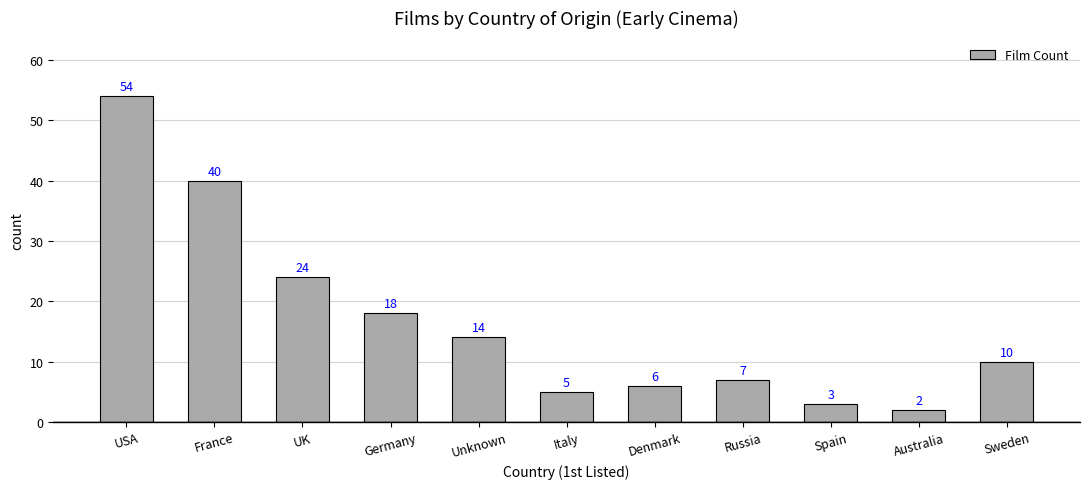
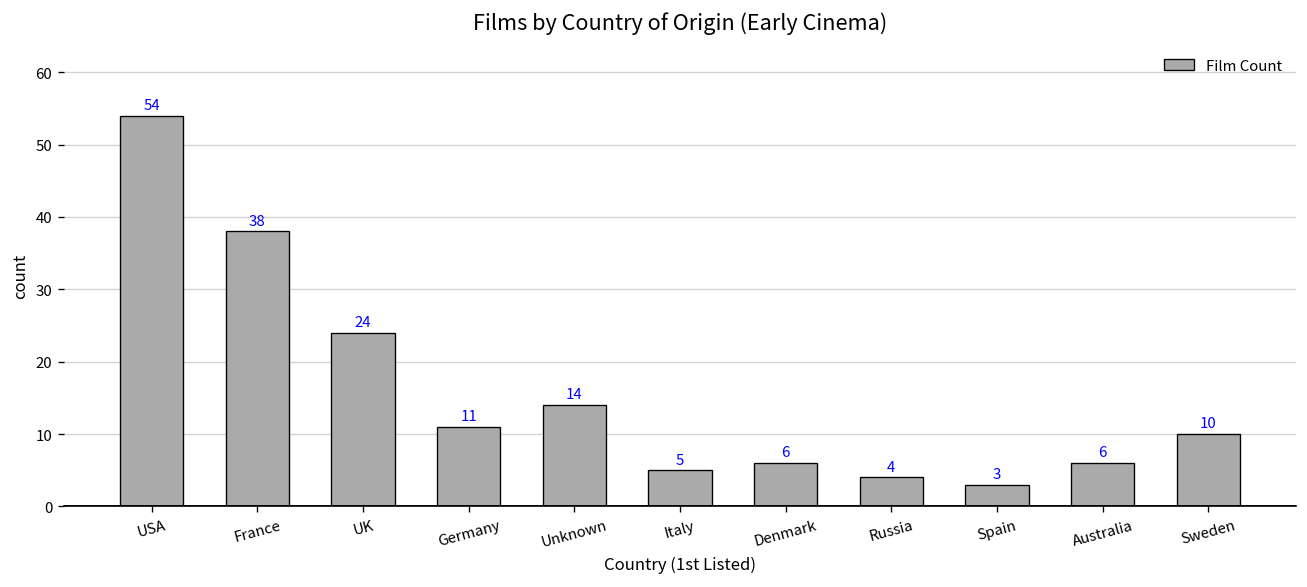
  {
    "USA": 54,
-   "France": 40,
+   "France": 38,
    "UK": 24,
-   "Germany": 18,
+   "Germany": 11,
    "Unknown": 14,
    "Italy": 5,
    "Denmark": 6,
-   "Russia": 7,
+   "Russia": 4,
    "Spain": 3,
-   "Australia": 2,
+   "Australia": 6,
    "Sweden": 10
  }
